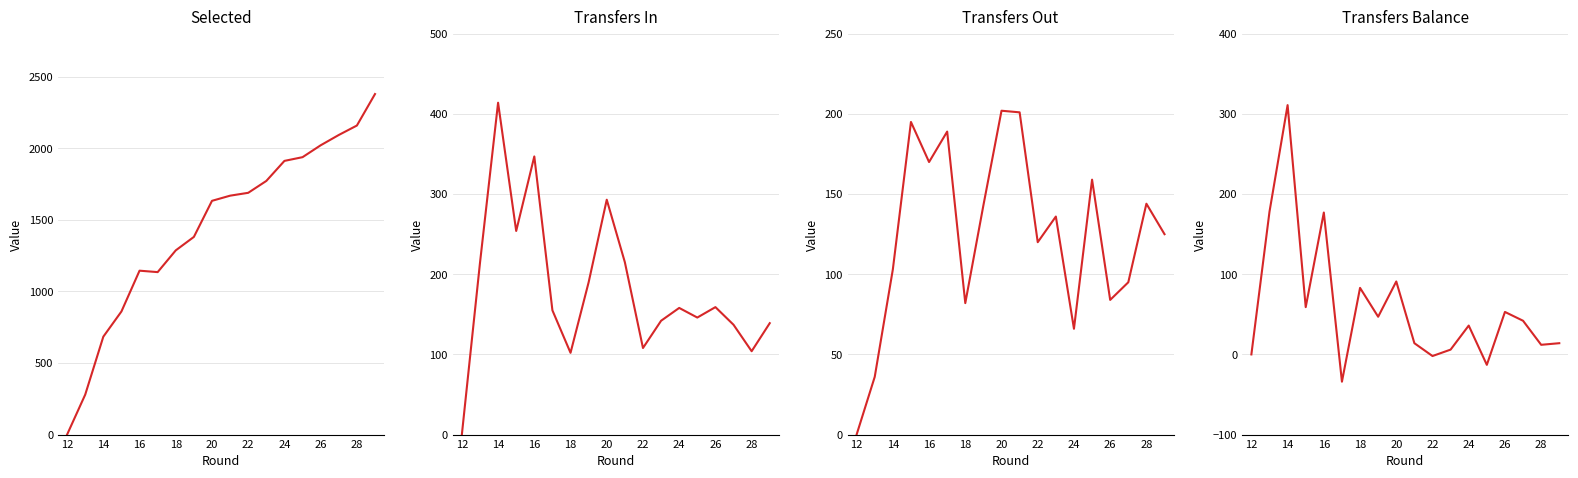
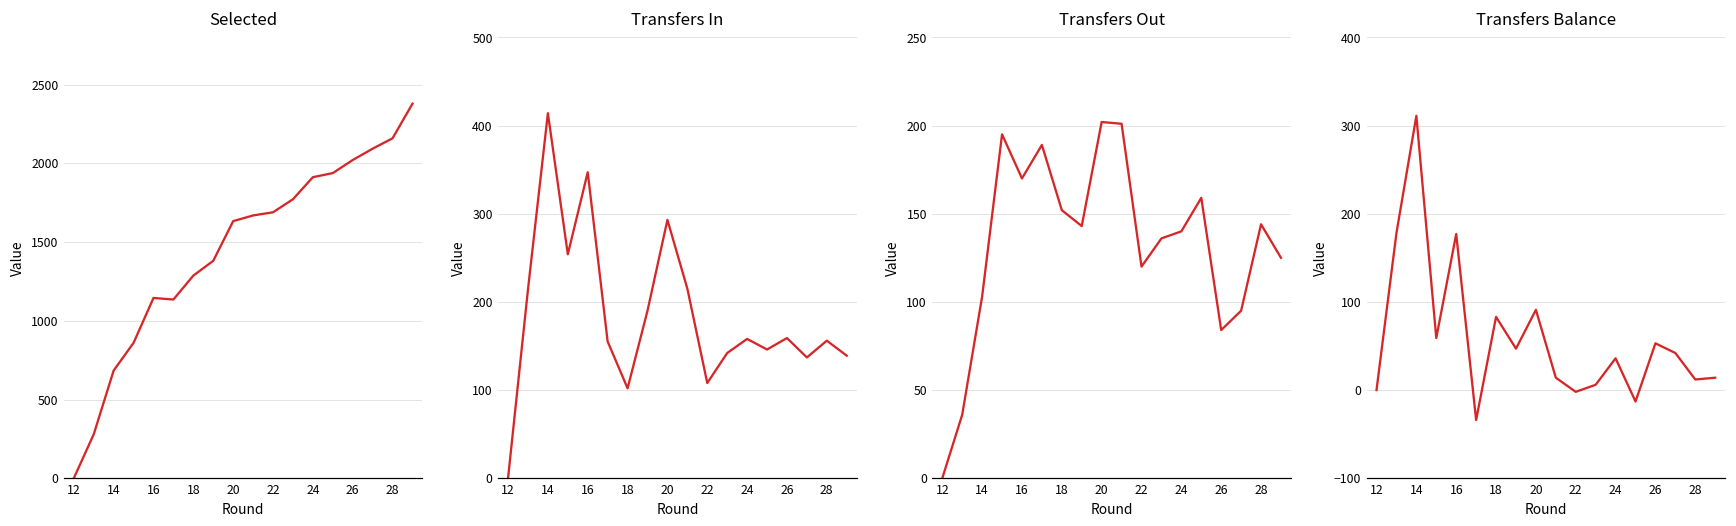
  {
    "Selected": {
      "12": 0,
      "14": 680,
      "16": 1150,
      "18": 1290,
      "20": 1630,
      "22": 1690,
      "24": 1910,
      "26": 2020,
      "28": 2160
    },
    "Transfers In": {
      "12": 0,
      "14": 410,
      "16": 350,
      "18": 100,
      "20": 290,
      "22": 110,
      "24": 160,
      "26": 160,
-     "28": 100
+     "28": 160
    },
    "Transfers Out": {
      "12": 0,
      "14": 103,
      "16": 170,
-     "18": 82,
+     "18": 152,
      "20": 202,
      "22": 120,
-     "24": 66,
+     "24": 140,
      "26": 84,
      "28": 144
    },
    "Transfers Balance": {
      "12": 0,
      "14": 310,
      "16": 180,
      "18": 80,
      "20": 90,
      "22": 0,
      "24": 40,
      "26": 50,
      "28": 10
    }
  }
